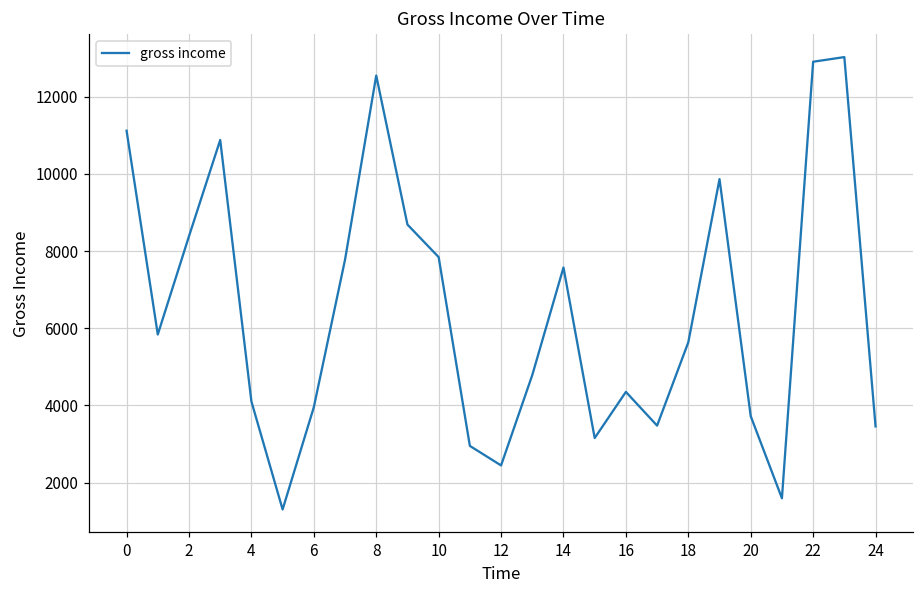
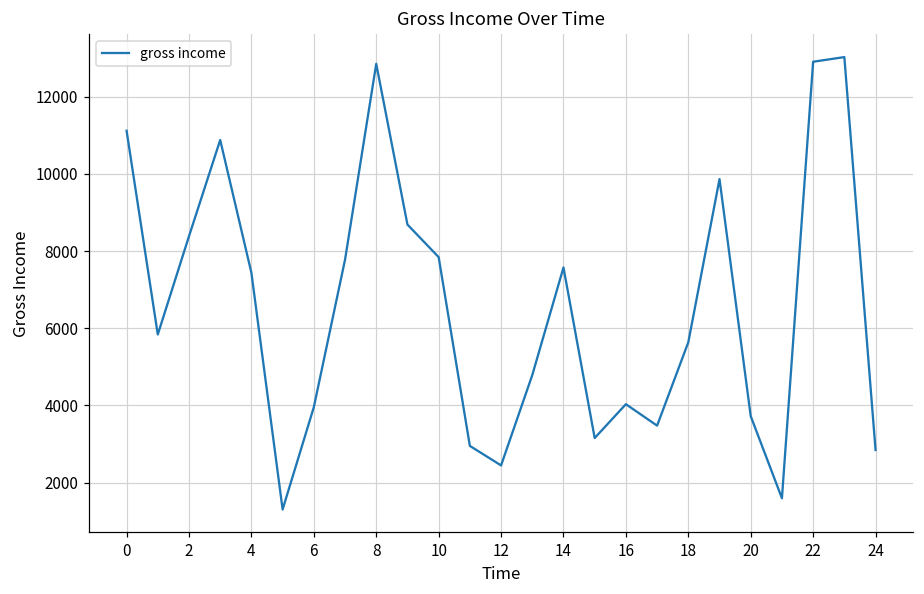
  {
    "0": 11100,
    "2": 8400,
-   "4": 4100,
+   "4": 7400,
    "6": 4000,
-   "8": 12500,
+   "8": 12800,
    "10": 7800,
    "12": 2400,
    "14": 7600,
-   "16": 4400,
+   "16": 4000,
    "18": 5600,
    "20": 3700,
    "22": 12900,
-   "24": 3500
+   "24": 2800
  }
